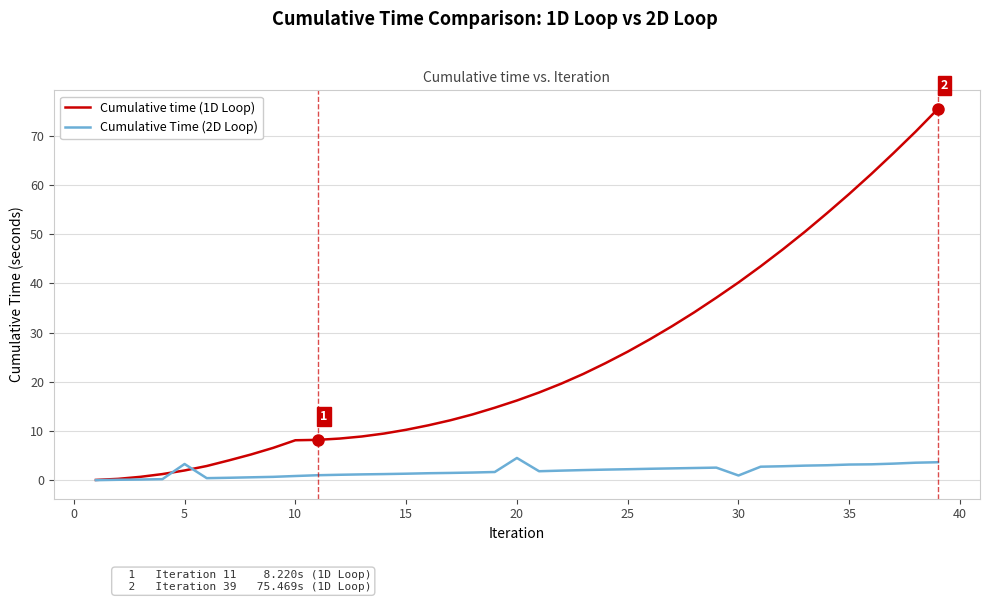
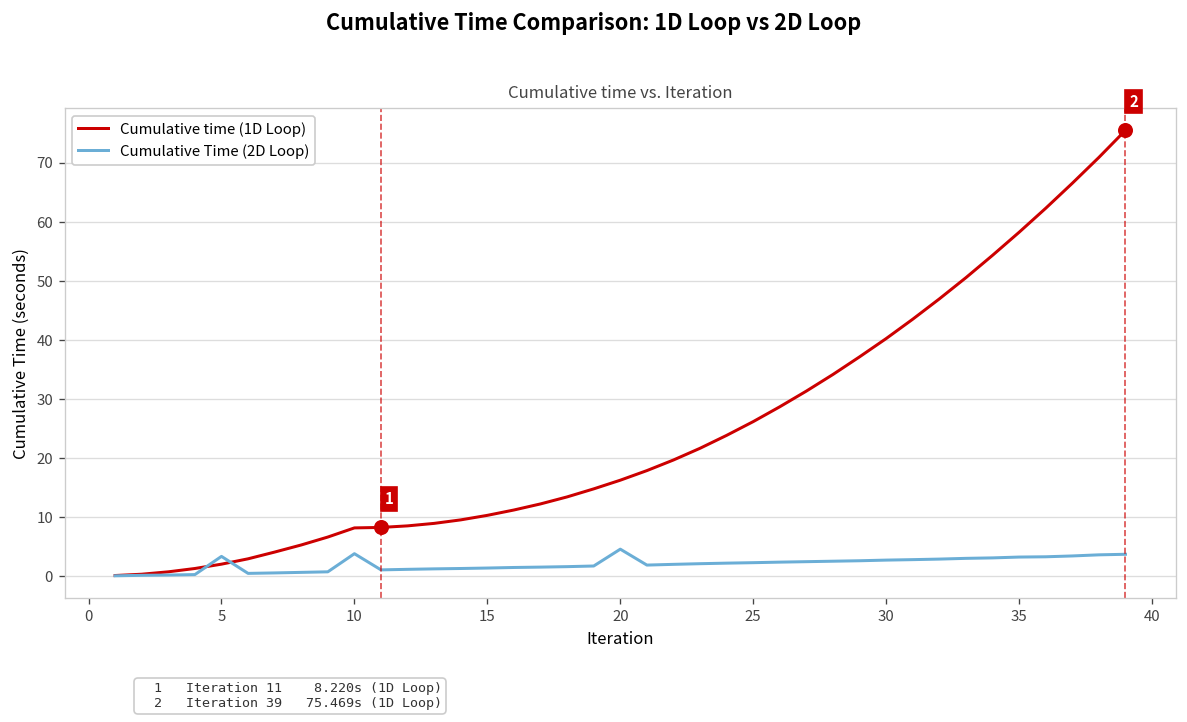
  {
    "Cumulative Time (2D Loop)": {
      "5": 3,
-     "10": 1,
+     "10": 4,
      "15": 1,
      "20": 5,
      "25": 2,
-     "30": 1,
+     "30": 3,
      "35": 3
    }
  }
